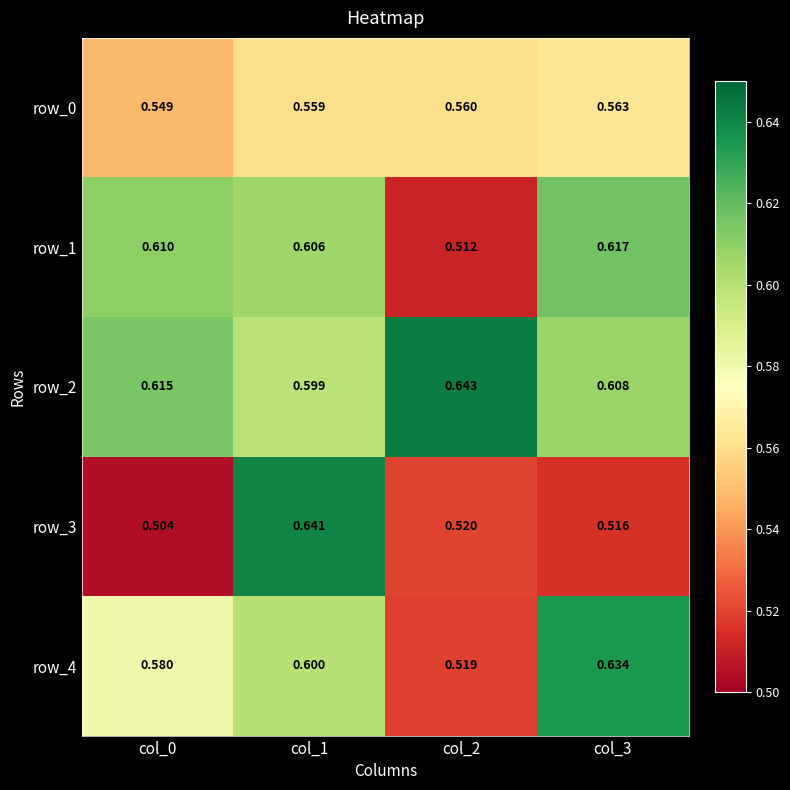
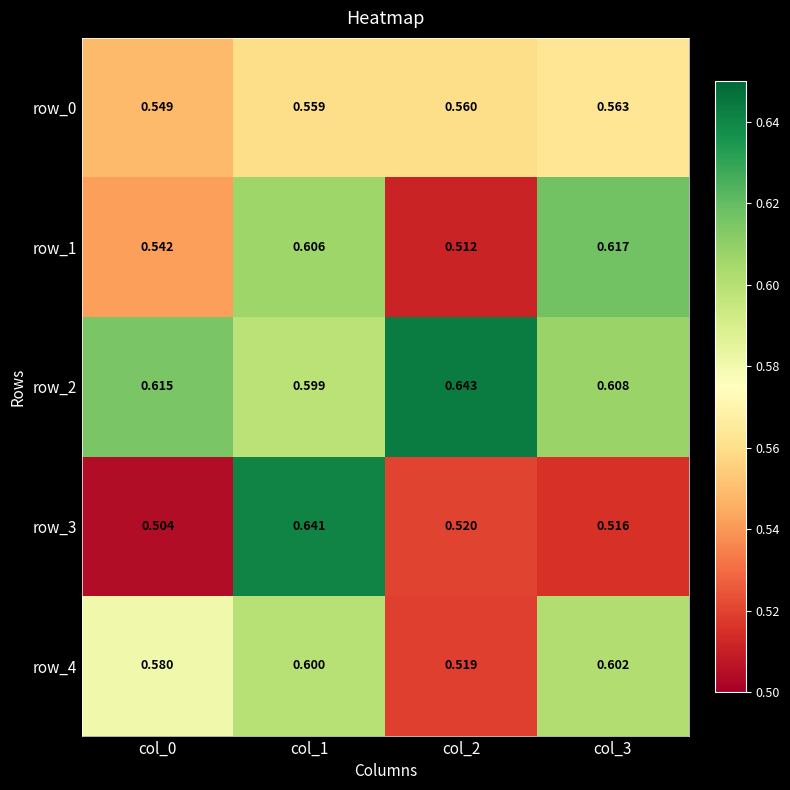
  {
    "row_0": {
      "col_0": 0.549,
      "col_1": 0.559,
      "col_2": 0.560,
      "col_3": 0.563
    },
    "row_1": {
-     "col_0": 0.610,
+     "col_0": 0.542,
      "col_1": 0.606,
      "col_2": 0.512,
      "col_3": 0.617
    },
    "row_2": {
      "col_0": 0.615,
      "col_1": 0.599,
      "col_2": 0.643,
      "col_3": 0.608
    },
    "row_3": {
      "col_0": 0.504,
      "col_1": 0.641,
      "col_2": 0.520,
      "col_3": 0.516
    },
    "row_4": {
      "col_0": 0.580,
      "col_1": 0.600,
      "col_2": 0.519,
-     "col_3": 0.634
+     "col_3": 0.602
    }
  }
